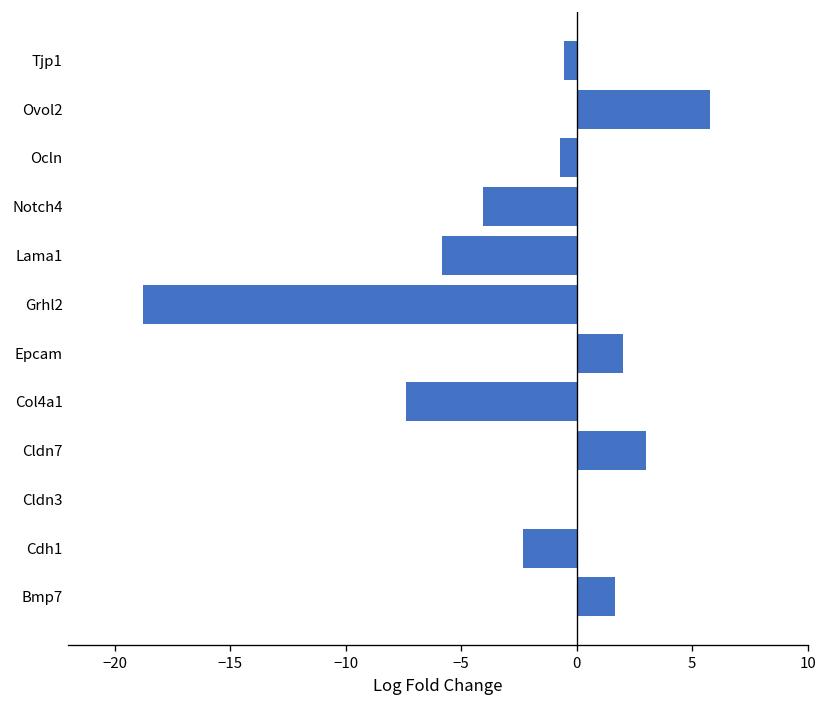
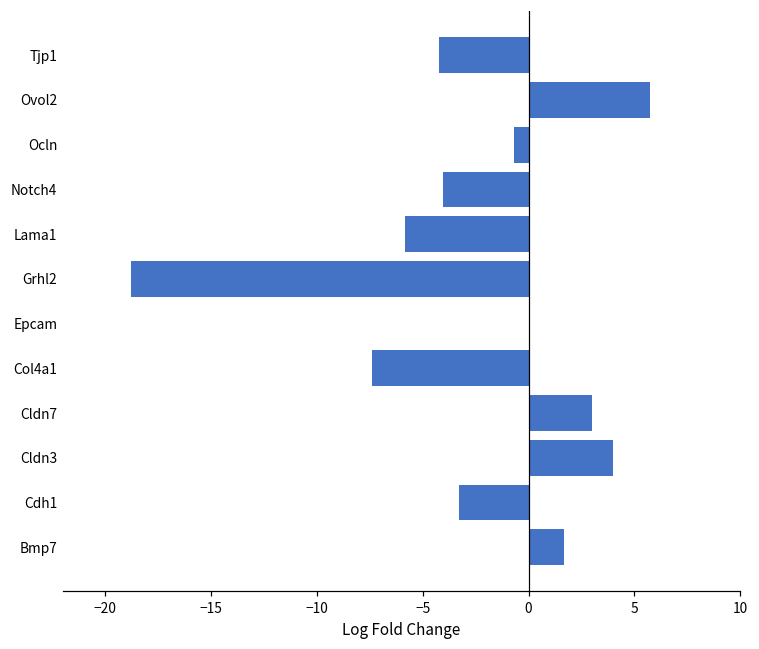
  {
-   "Tjp1": -0.5,
+   "Tjp1": -4.2,
    "Ovol2": 5.8,
    "Ocln": -0.7,
    "Notch4": -4.0,
    "Lama1": -5.8,
    "Grhl2": -18.8,
-   "Epcam": 2,
+   "Epcam": 0,
    "Col4a1": -7.4,
    "Cldn7": 3.0,
-   "Cldn3": 0,
-   "Cdh1": -2.3,
+   "Cldn3": 4,
+   "Cdh1": -3.3,
    "Bmp7": 1.7
  }
